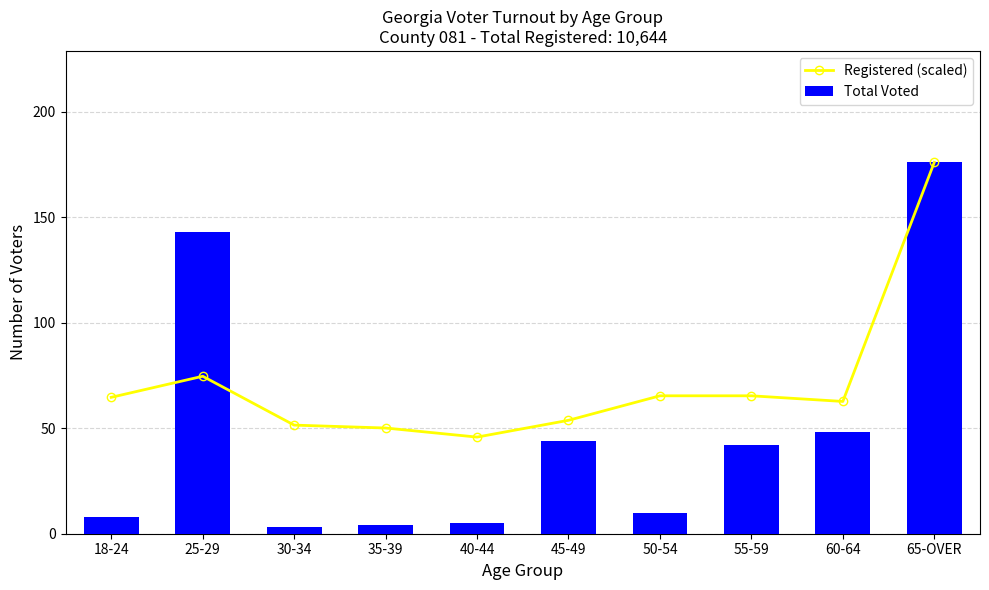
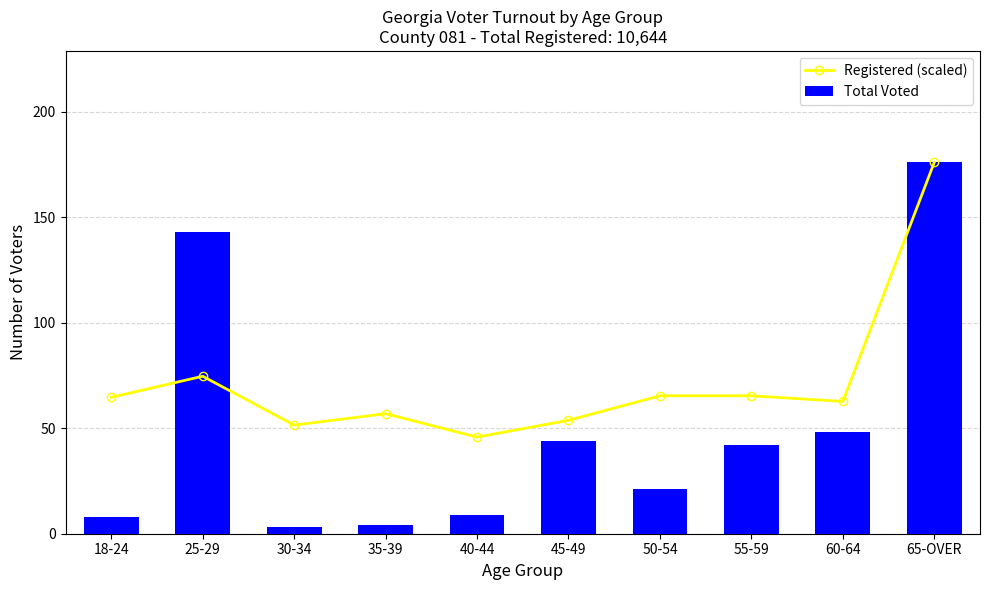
  {
    "Total Voted": {
      "18-24": 8,
      "25-29": 143,
      "30-34": 3,
      "35-39": 4,
-     "40-44": 5,
+     "40-44": 9,
      "45-49": 44,
-     "50-54": 10,
+     "50-54": 21,
      "55-59": 42,
      "60-64": 48,
      "65-OVER": 176
    },
    "Registered (scaled)": {
      "18-24": 65,
      "25-29": 75,
      "30-34": 51,
-     "35-39": 50,
+     "35-39": 57,
      "40-44": 46,
      "45-49": 54,
      "50-54": 65,
      "55-59": 65,
      "60-64": 63,
      "65-OVER": 176
    }
  }
